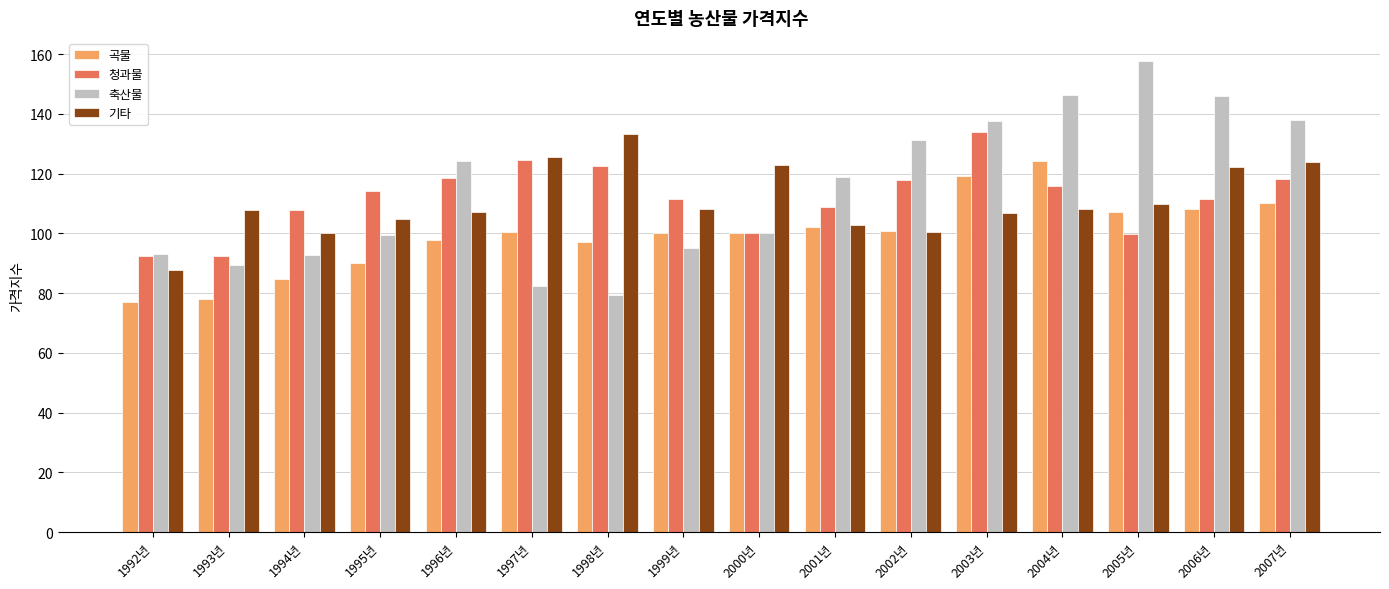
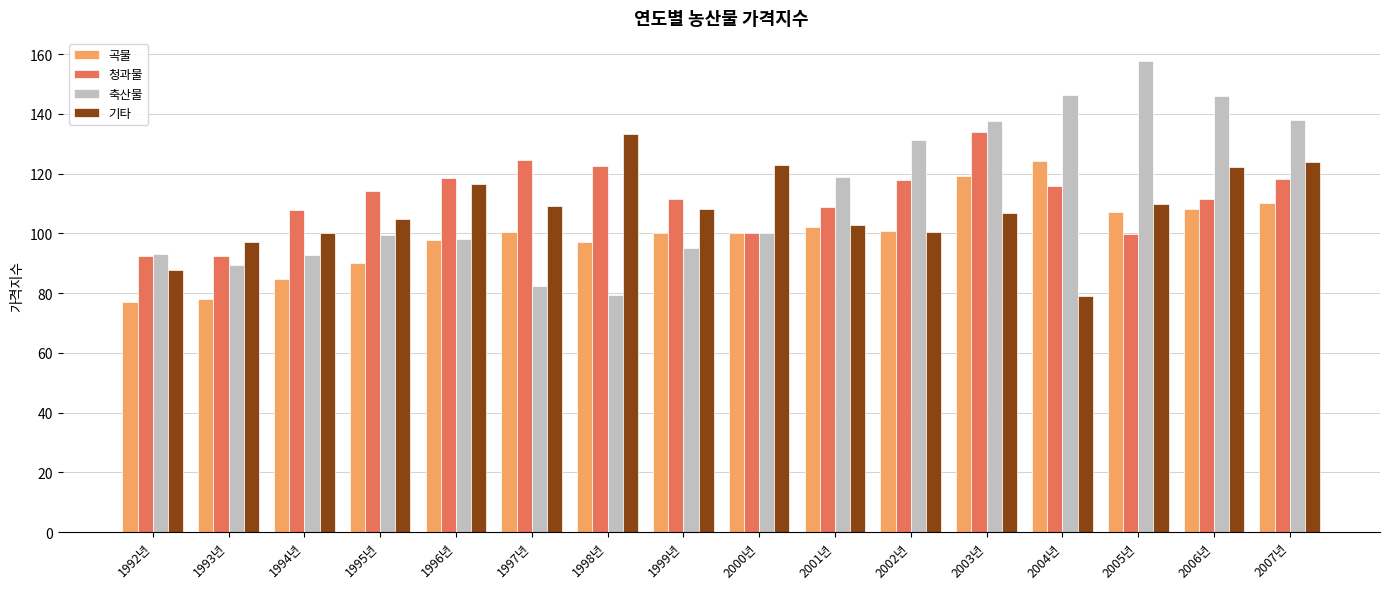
  {
    "축산물": {
      "1992년": 93,
      "1993년": 89,
      "1994년": 93,
      "1995년": 99,
-     "1996년": 124,
+     "1996년": 98,
      "1997년": 82,
      "1998년": 79,
      "1999년": 95,
      "2000년": 100,
      "2001년": 119,
      "2002년": 131,
      "2003년": 138,
      "2004년": 147,
      "2005년": 158,
      "2006년": 146,
      "2007년": 138
    },
    "기타": {
      "1992년": 88,
-     "1993년": 108,
+     "1993년": 97,
      "1994년": 100,
      "1995년": 105,
-     "1996년": 107,
-     "1997년": 126,
+     "1996년": 117,
+     "1997년": 109,
      "1998년": 133,
      "1999년": 108,
      "2000년": 123,
      "2001년": 103,
      "2002년": 101,
      "2003년": 107,
-     "2004년": 108,
+     "2004년": 79,
      "2005년": 110,
      "2006년": 122,
      "2007년": 124
    }
  }
